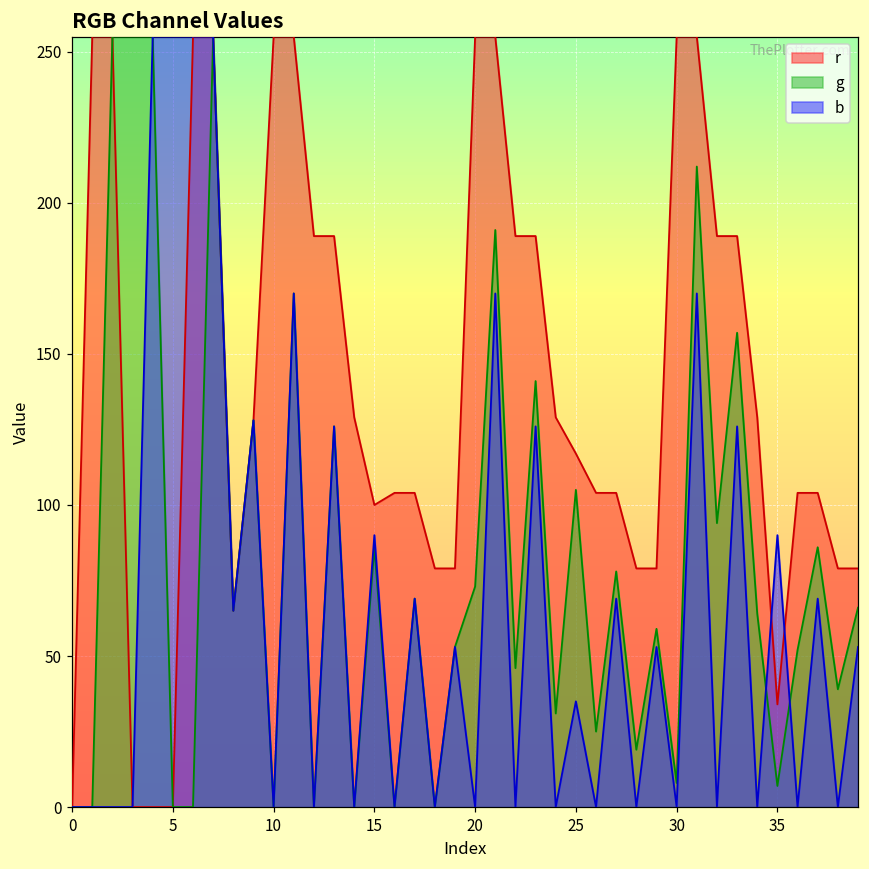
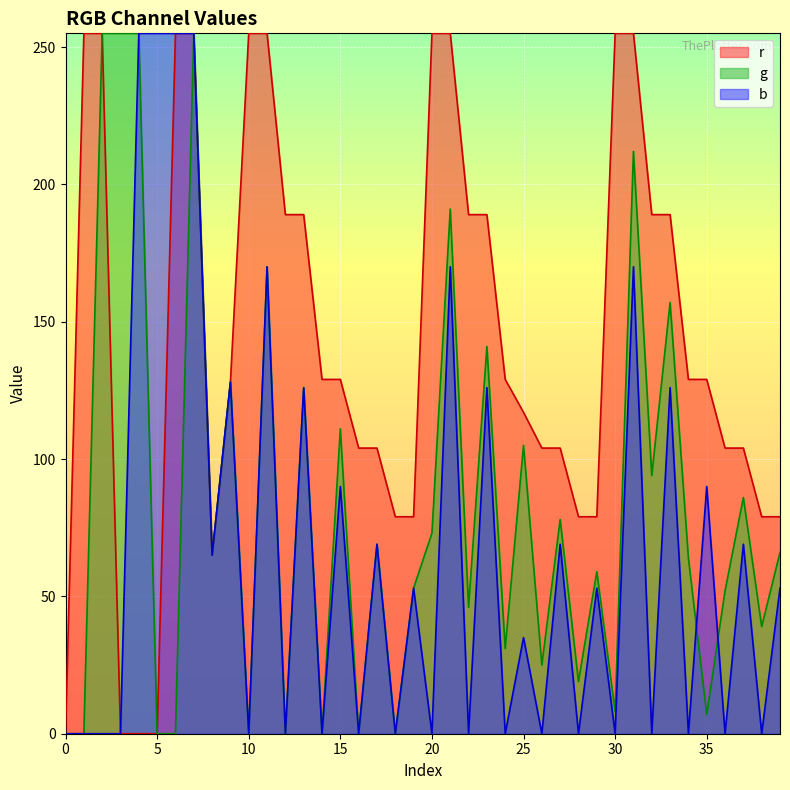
  {
    "r": {
      "10": 255,
-     "15": 100,
+     "15": 129,
      "20": 255,
      "25": 117,
      "30": 255,
-     "35": 34
+     "35": 129
    },
    "g": {
-     "15": 86,
+     "15": 111,
      "20": 73,
      "25": 105,
      "30": 8,
      "35": 7
    },
    "b": {
      "5": 255,
      "15": 90,
      "20": 0,
      "25": 35,
      "30": 0,
      "35": 90
    }
  }
